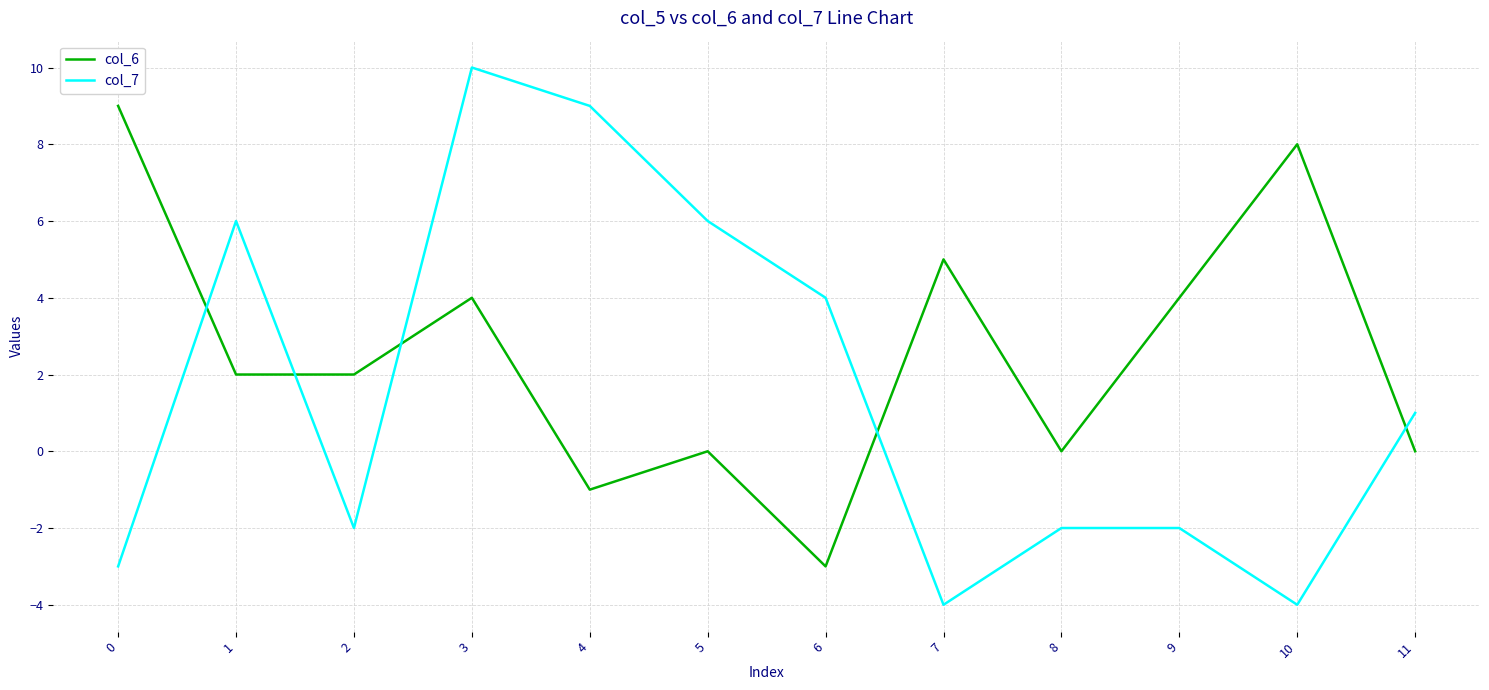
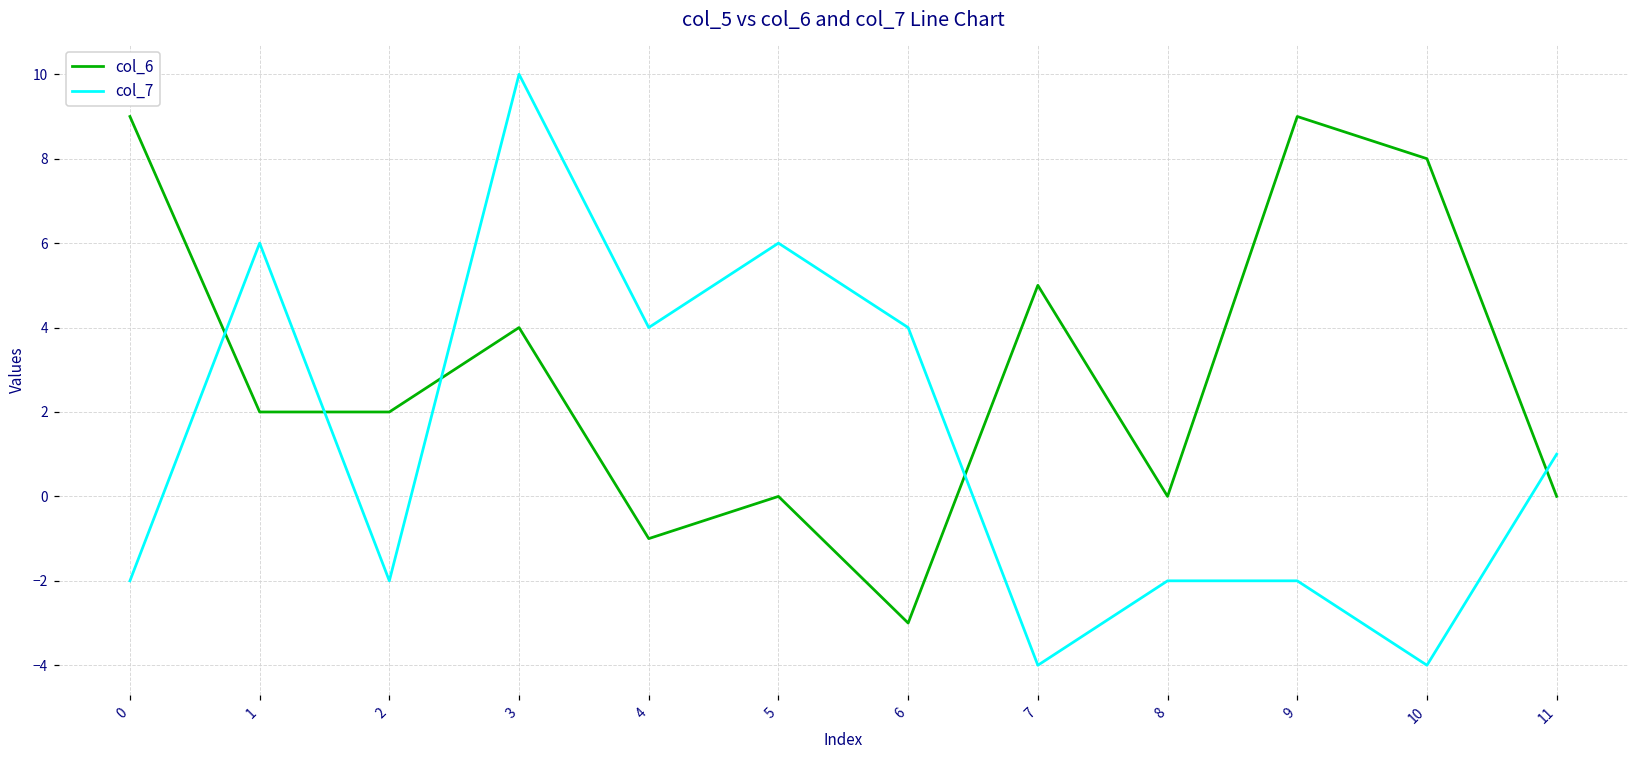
  {
    "col_6": {
      "0": 9,
      "1": 2,
      "2": 2,
      "3": 4,
      "4": -1,
      "5": 0,
      "6": -3,
      "7": 5,
      "8": 0,
-     "9": 4,
+     "9": 9,
      "10": 8,
      "11": 0
    },
    "col_7": {
-     "0": -3,
+     "0": -2,
      "1": 6,
      "2": -2,
      "3": 10,
-     "4": 9,
+     "4": 4,
      "5": 6,
      "6": 4,
      "7": -4,
      "8": -2,
      "9": -2,
      "10": -4,
      "11": 1
    }
  }
